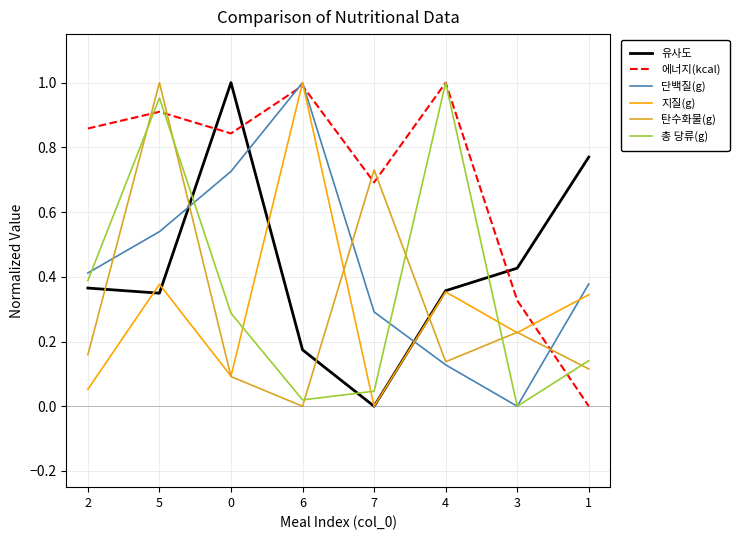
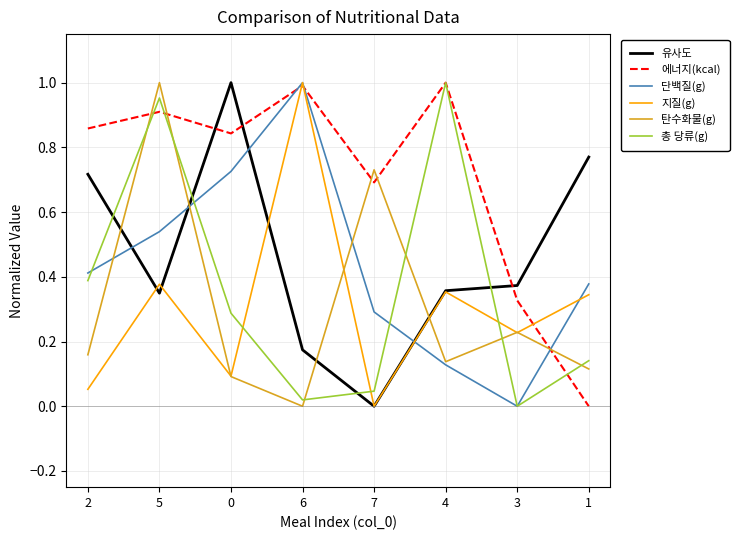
  {
    "유사도": {
-     "2": 0.37,
+     "2": 0.72,
      "5": 0.35,
      "0": 1.00,
      "6": 0.17,
-     "3": 0.43,
+     "3": 0.37,
      "1": 0.77
    },
    "에너지(kcal)": {
      "2": 0.86,
      "5": 0.91,
      "0": 0.84,
      "6": 0.99,
      "7": 0.69,
      "3": 0.33,
      "1": 0.00
    },
    "단백질(g)": {
      "2": 0.41,
      "5": 0.54,
      "0": 0.73,
      "7": 0.29,
      "4": 0.13,
      "1": 0.38
    },
    "총 당류(g)": {
      "2": 0.39,
      "5": 0.95,
      "0": 0.29,
      "6": 0.02,
      "7": 0.05,
      "1": 0.14
    }
  }
